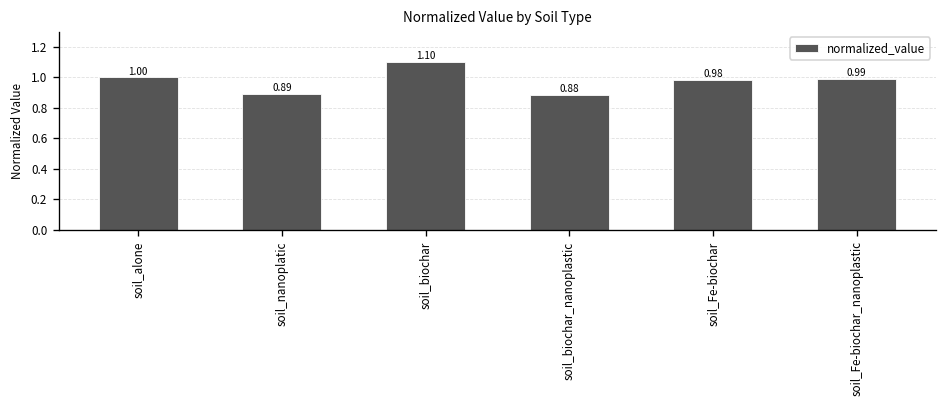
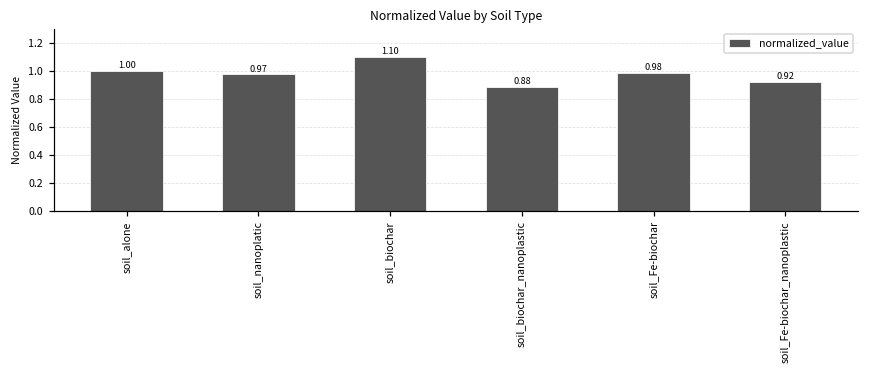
  {
    "soil_alone": 1.00,
-   "soil_nanoplatic": 0.89,
+   "soil_nanoplatic": 0.97,
    "soil_biochar": 1.10,
    "soil_biochar_nanoplastic": 0.88,
    "soil_Fe-biochar": 0.98,
-   "soil_Fe-biochar_nanoplastic": 0.99
+   "soil_Fe-biochar_nanoplastic": 0.92
  }
